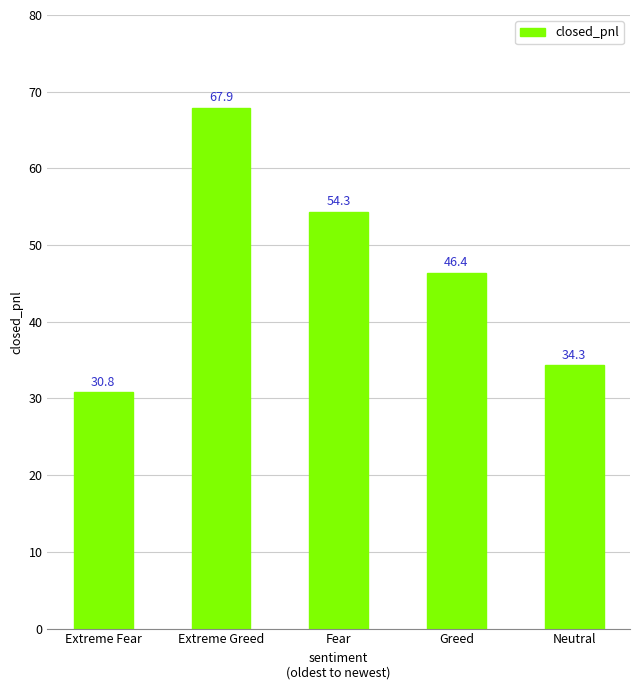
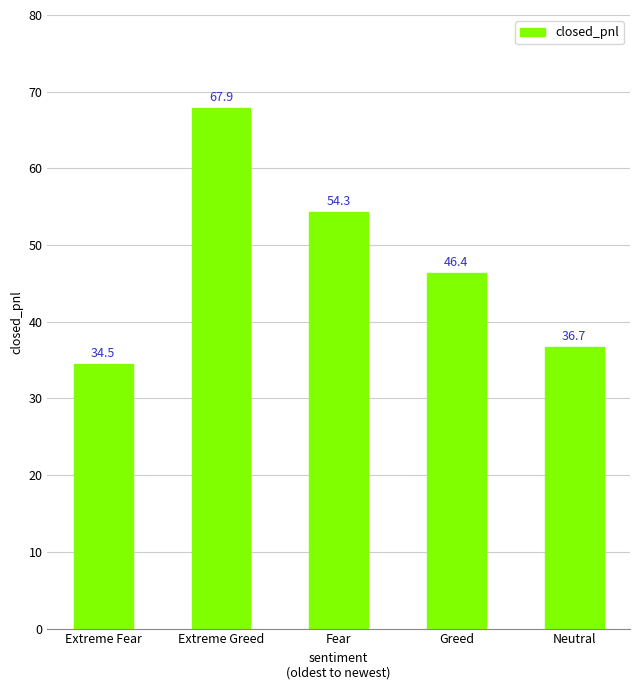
  {
-   "Extreme Fear": 30.8,
+   "Extreme Fear": 34.5,
    "Extreme Greed": 67.9,
    "Fear": 54.3,
    "Greed": 46.4,
-   "Neutral": 34.3
+   "Neutral": 36.7
  }
